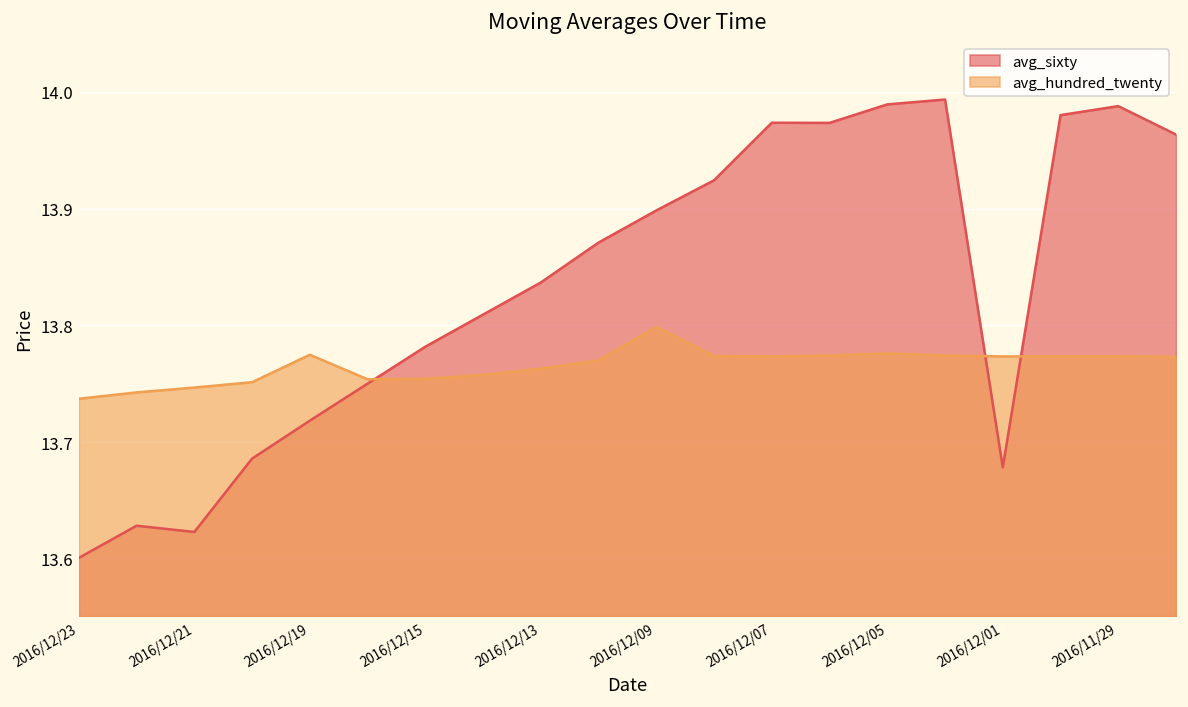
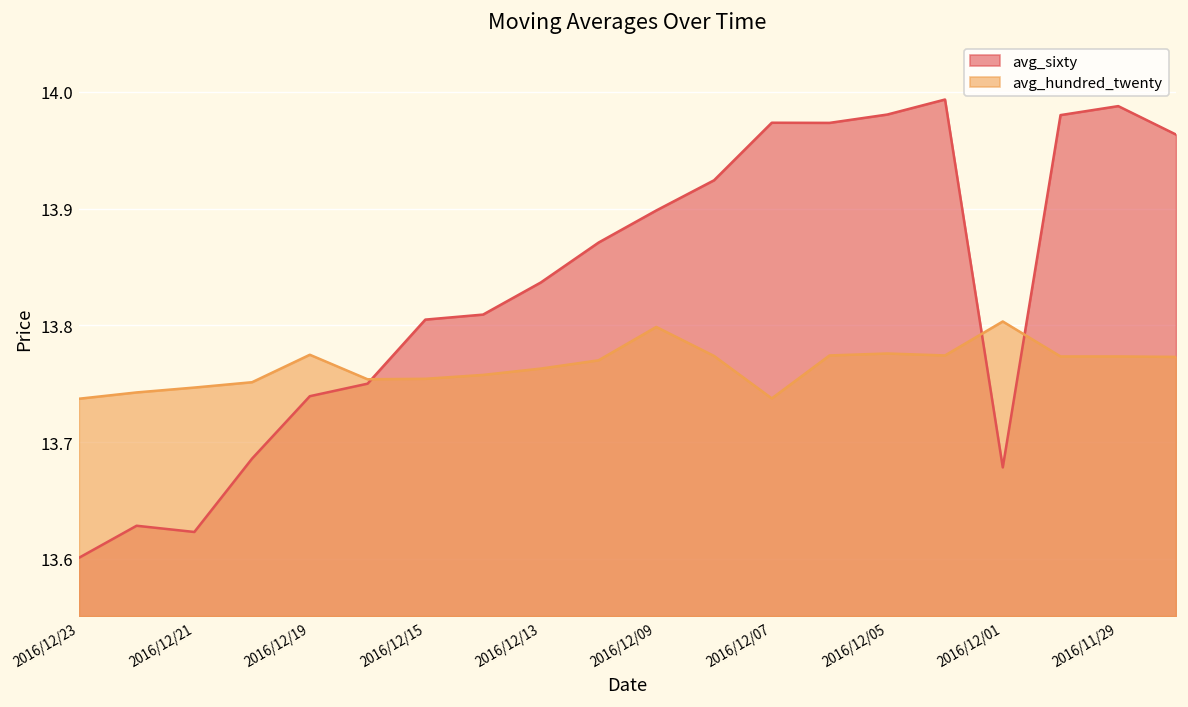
  {
    "avg_sixty": {
      "2016/12/23": 13.60,
      "2016/12/21": 13.62,
-     "2016/12/19": 13.72,
-     "2016/12/15": 13.78,
+     "2016/12/19": 13.74,
+     "2016/12/15": 13.80,
      "2016/12/13": 13.84,
      "2016/12/09": 13.90,
      "2016/12/07": 13.97,
-     "2016/12/05": 13.99,
+     "2016/12/05": 13.98,
      "2016/12/01": 13.68,
      "2016/11/29": 13.99
    },
    "avg_hundred_twenty": {
      "2016/12/23": 13.74,
      "2016/12/21": 13.75,
      "2016/12/19": 13.77,
      "2016/12/15": 13.75,
      "2016/12/13": 13.76,
      "2016/12/09": 13.80,
-     "2016/12/07": 13.77,
+     "2016/12/07": 13.74,
      "2016/12/05": 13.78,
-     "2016/12/01": 13.77,
+     "2016/12/01": 13.80,
      "2016/11/29": 13.77
    }
  }
